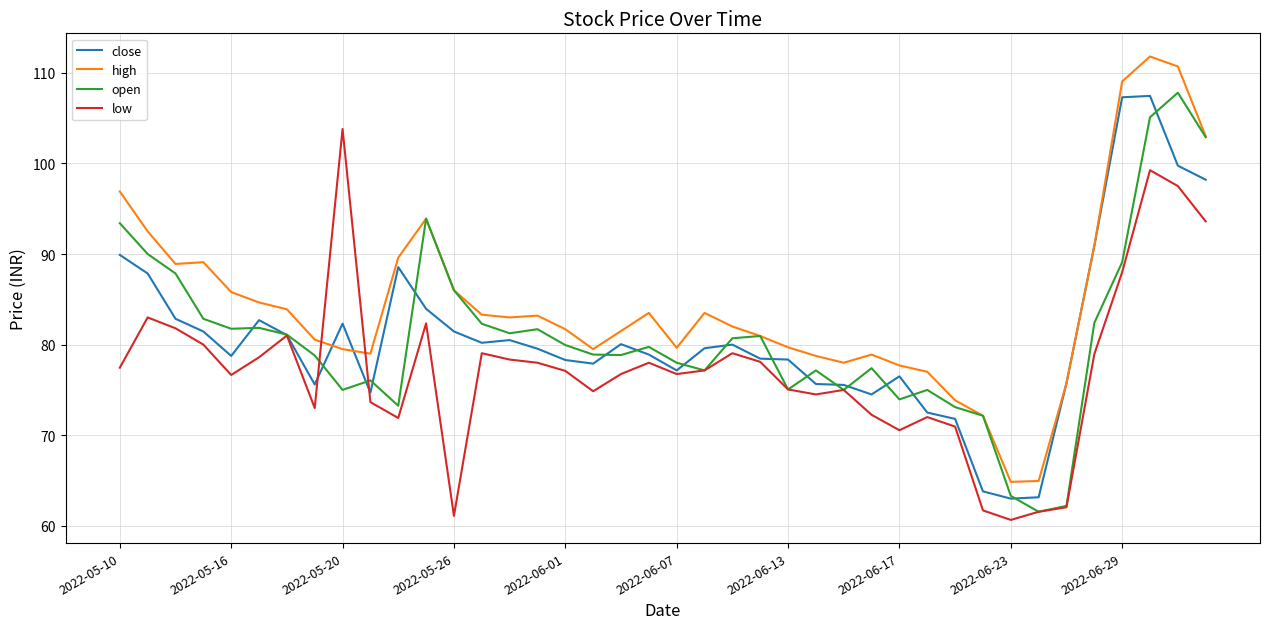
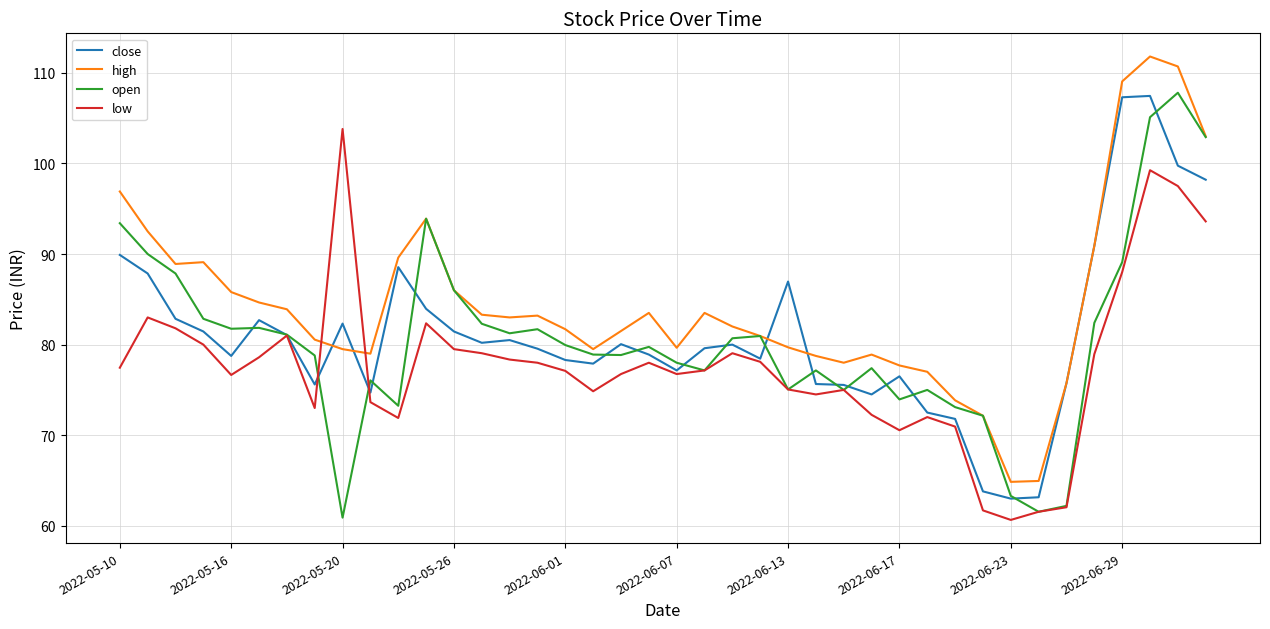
  {
    "close": {
      "2022-05-10": 90,
      "2022-05-16": 79,
      "2022-05-20": 82,
      "2022-05-26": 81,
      "2022-06-01": 78,
      "2022-06-07": 77,
-     "2022-06-13": 78,
+     "2022-06-13": 87,
      "2022-06-17": 77,
      "2022-06-23": 63,
      "2022-06-29": 107
    },
    "high": {
      "2022-05-10": 97,
      "2022-05-16": 86,
      "2022-05-20": 80,
      "2022-06-01": 82,
      "2022-06-07": 80,
      "2022-06-13": 80,
      "2022-06-17": 78,
      "2022-06-23": 65,
      "2022-06-29": 109
    },
    "open": {
      "2022-05-10": 93,
      "2022-05-16": 82,
-     "2022-05-20": 75,
+     "2022-05-20": 61,
      "2022-06-01": 80,
      "2022-06-07": 78,
      "2022-06-17": 74,
      "2022-06-23": 63,
      "2022-06-29": 89
    },
    "low": {
      "2022-05-10": 77,
      "2022-05-16": 77,
      "2022-05-20": 104,
-     "2022-05-26": 61,
+     "2022-05-26": 80,
      "2022-06-01": 77,
      "2022-06-07": 77,
      "2022-06-17": 71,
      "2022-06-23": 61,
      "2022-06-29": 88
    }
  }
